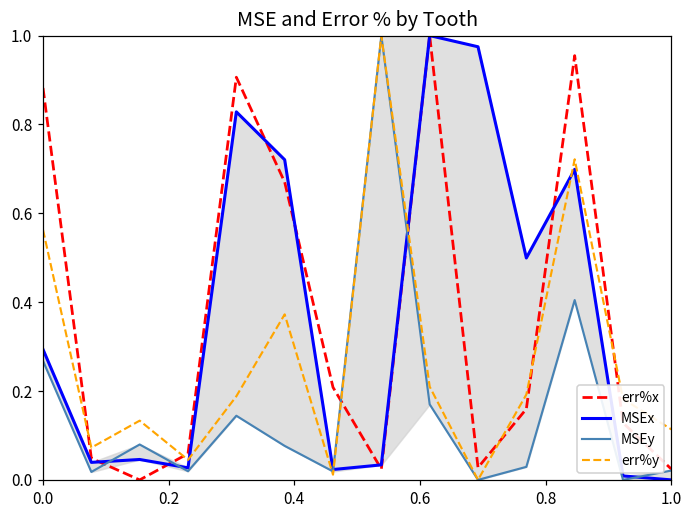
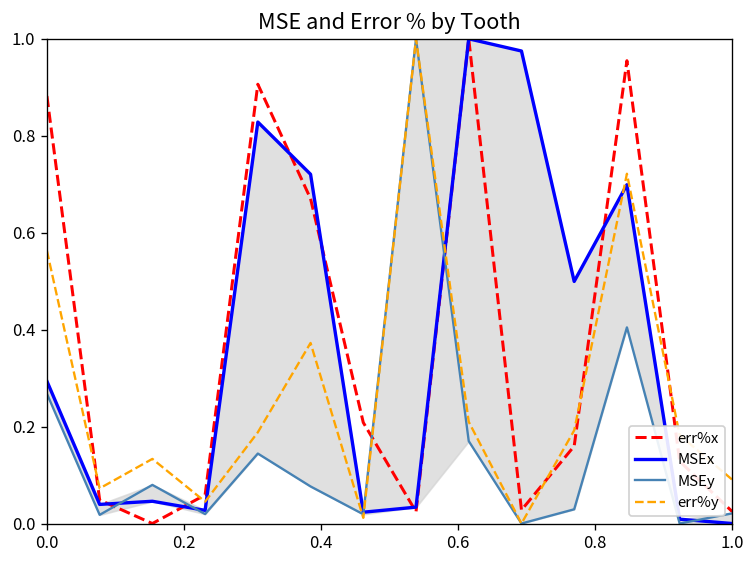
  {
    "err%x": {
      "0.0": 0.88
    },
    "MSEx": {
      "1.0": 0.00
    },
    "MSEy": {
      "0.0": 0.27
    },
    "err%y": {
      "0.0": 0.56,
-     "1.0": 0.11
+     "1.0": 0.09
    }
  }
